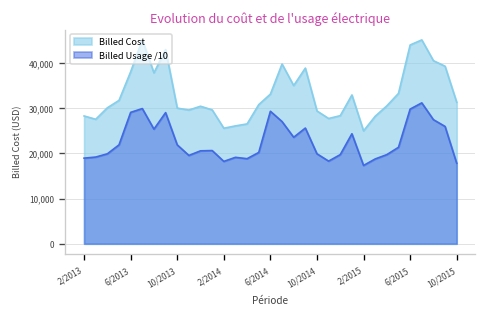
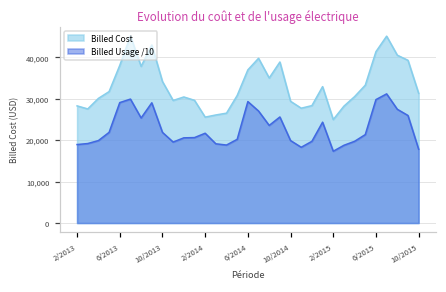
  {
    "Billed Cost": {
      "2/2013": "28,000",
      "6/2013": "38,000",
-     "10/2013": "30,000",
+     "10/2013": "34,000",
      "2/2014": "26,000",
-     "6/2014": "33,000",
+     "6/2014": "37,000",
      "10/2014": "29,000",
      "2/2015": "25,000",
-     "6/2015": "44,000",
+     "6/2015": "41,000",
      "10/2015": "31,000"
    },
    "Billed Usage /10": {
      "2/2013": "19,000",
      "6/2013": "29,000",
      "10/2013": "22,000",
-     "2/2014": "18,000",
+     "2/2014": "22,000",
      "6/2014": "29,000",
      "10/2014": "20,000",
      "2/2015": "17,000",
      "6/2015": "30,000",
      "10/2015": "18,000"
    }
  }
